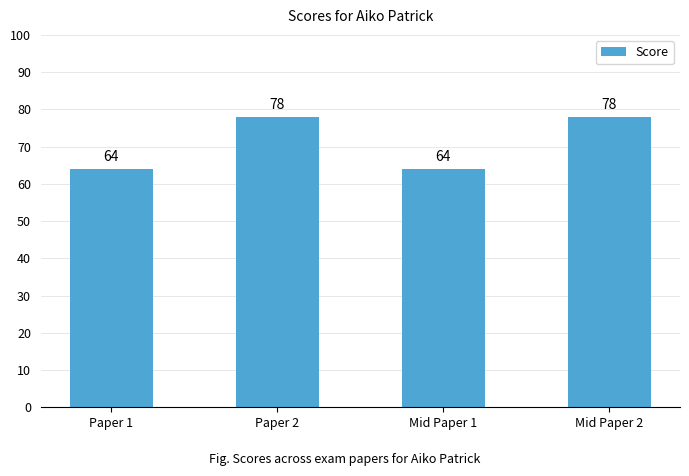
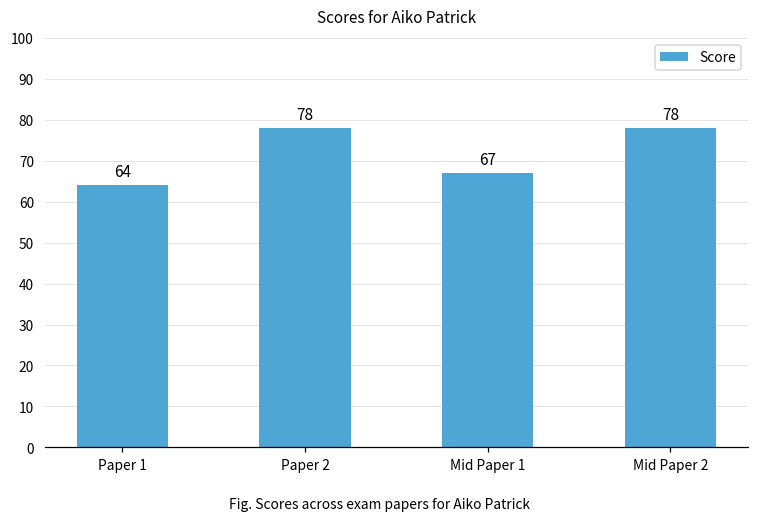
  {
    "Paper 1": 64,
    "Paper 2": 78,
-   "Mid Paper 1": 64,
+   "Mid Paper 1": 67,
    "Mid Paper 2": 78
  }
